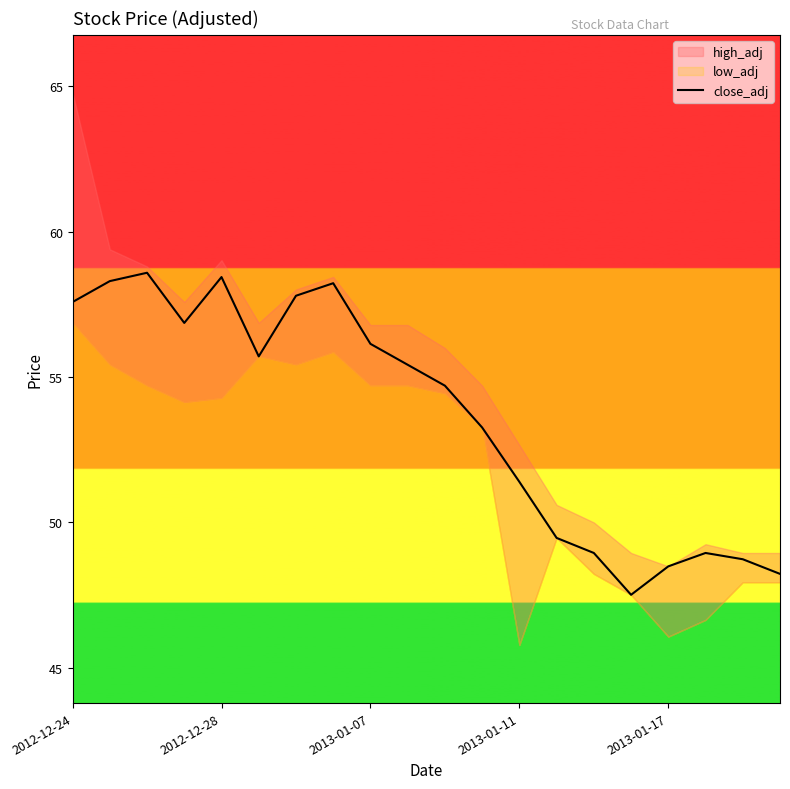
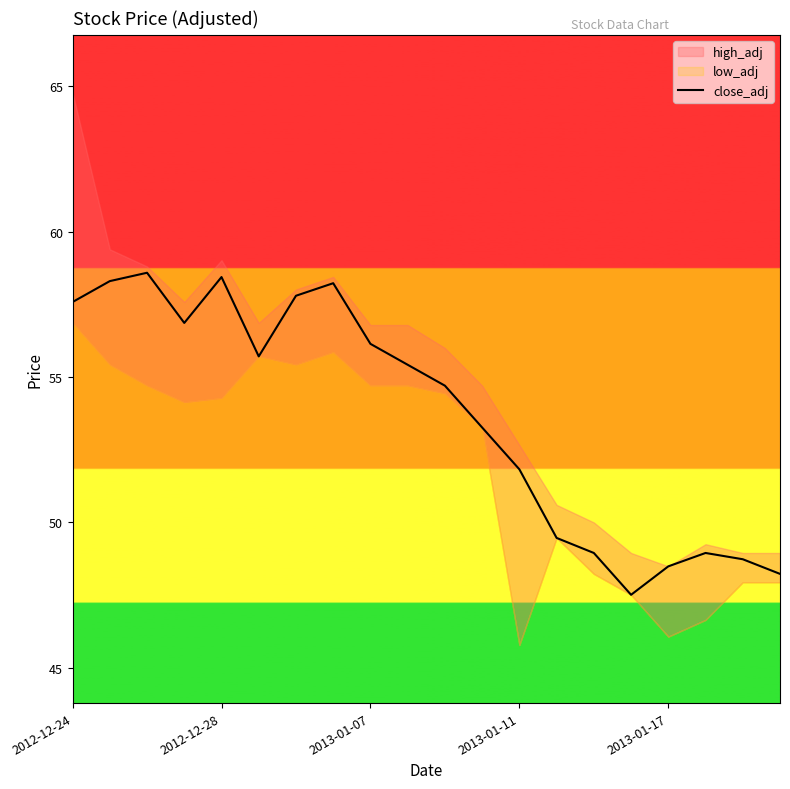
  {
    "close_adj": {
      "2012-12-24": 57.6,
      "2012-12-28": 58.4,
      "2013-01-07": 56.1,
-     "2013-01-11": 51.4
+     "2013-01-11": 51.8
    }
  }
